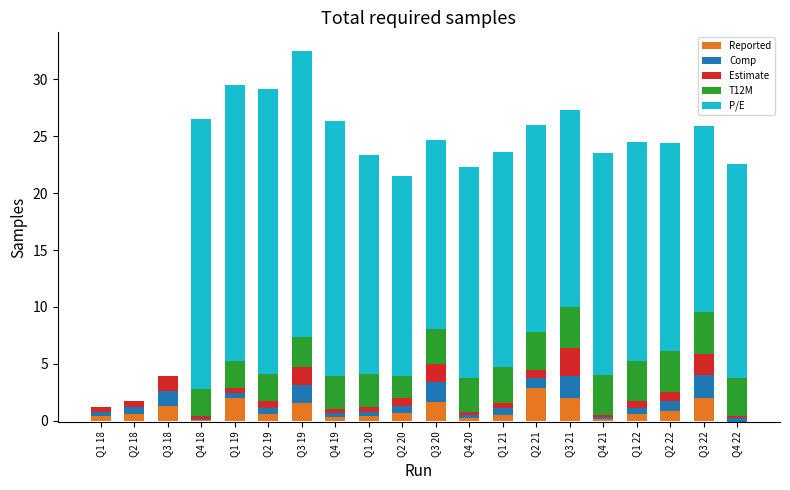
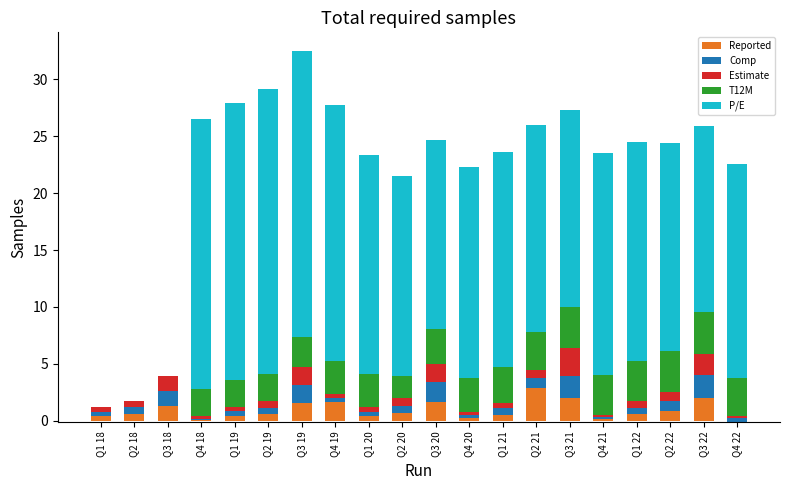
  {
    "Reported": {
      "Q1 18": 0.4,
      "Q2 18": 0.6,
      "Q3 18": 1.3,
-     "Q1 19": 2.0,
+     "Q1 19": 0.4,
      "Q2 19": 0.6,
      "Q3 19": 1.6,
-     "Q4 19": 0.3,
+     "Q4 19": 1.7,
      "Q1 20": 0.4,
      "Q2 20": 0.6,
      "Q3 20": 1.7,
      "Q4 20": 0.3,
      "Q1 21": 0.5,
      "Q2 21": 2.9,
      "Q3 21": 2.0,
      "Q1 22": 0.6,
      "Q2 22": 0.9,
      "Q3 22": 2.0
    },
    "Comp": {
      "Q1 18": 0.3,
      "Q2 18": 0.7,
      "Q3 18": 1.3,
      "Q1 19": 0.4,
      "Q2 19": 0.6,
      "Q3 19": 1.6,
      "Q4 19": 0.4,
      "Q1 20": 0.4,
      "Q2 20": 0.7,
      "Q3 20": 1.7,
      "Q4 20": 0.3,
      "Q1 21": 0.6,
      "Q2 21": 0.9,
      "Q3 21": 2.0,
      "Q1 22": 0.6,
      "Q2 22": 0.9,
      "Q3 22": 2.0,
      "Q4 22": 0.3
    },
    "Estimate": {
      "Q1 18": 0.4,
      "Q2 18": 0.5,
      "Q3 18": 1.3,
      "Q4 18": 0.3,
      "Q1 19": 0.4,
      "Q2 19": 0.6,
      "Q3 19": 1.6,
      "Q4 19": 0.3,
      "Q1 20": 0.4,
      "Q2 20": 0.7,
      "Q3 20": 1.6,
      "Q4 20": 0.2,
      "Q1 21": 0.5,
      "Q2 21": 0.7,
      "Q3 21": 2.5,
      "Q1 22": 0.6,
      "Q2 22": 0.8,
      "Q3 22": 1.9,
      "Q4 22": 0.2
    },
    "T12M": {
      "Q1 18": 0.0,
      "Q2 18": 0.0,
      "Q3 18": 0.0,
      "Q4 18": 2.4,
      "Q1 19": 2.4,
      "Q2 19": 2.4,
      "Q3 19": 2.7,
      "Q4 19": 2.9,
      "Q1 20": 2.9,
      "Q2 20": 1.9,
      "Q3 20": 3.1,
      "Q4 20": 3.0,
      "Q1 21": 3.2,
      "Q2 21": 3.3,
      "Q3 21": 3.6,
      "Q4 21": 3.5,
      "Q1 22": 3.6,
      "Q2 22": 3.6,
      "Q3 22": 3.6,
      "Q4 22": 3.4
    },
    "P/E": {
      "Q1 18": 0.0,
      "Q2 18": 0.0,
      "Q3 18": 0.0,
      "Q4 18": 23.8,
      "Q1 19": 24.3,
      "Q2 19": 25.1,
      "Q3 19": 25.1,
      "Q4 19": 22.4,
      "Q1 20": 19.3,
      "Q2 20": 17.6,
      "Q3 20": 16.6,
      "Q4 20": 18.6,
      "Q1 21": 18.9,
      "Q2 21": 18.2,
      "Q3 21": 17.3,
      "Q4 21": 19.5,
      "Q1 22": 19.3,
      "Q2 22": 18.2,
      "Q3 22": 16.4,
      "Q4 22": 18.8
    }
  }
